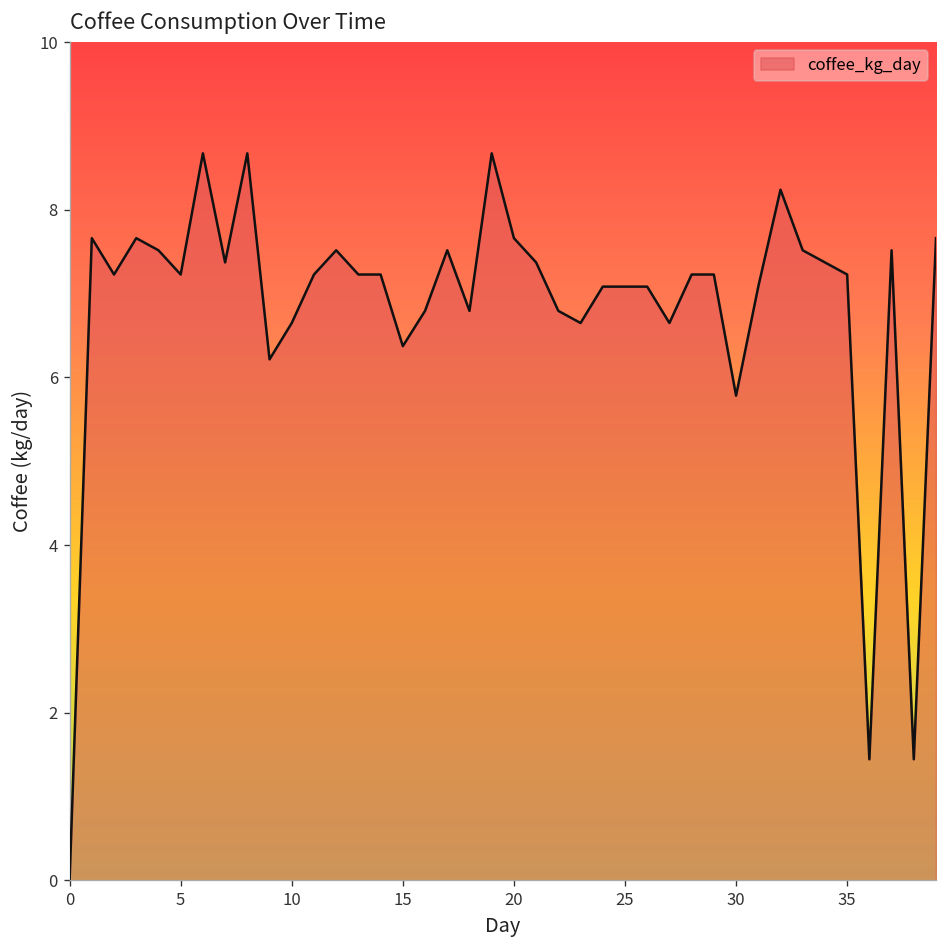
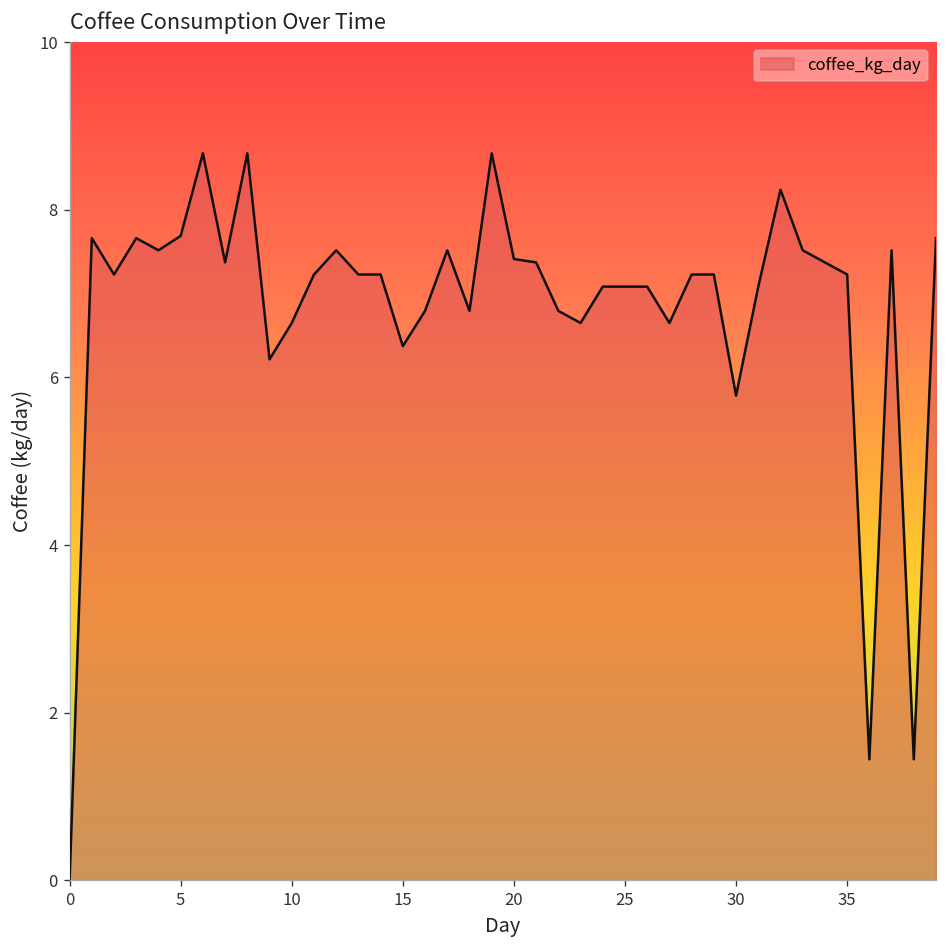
  {
    "0": 0.0,
-   "5": 7.2,
+   "5": 7.7,
    "10": 6.6,
    "15": 6.4,
-   "20": 7.7,
+   "20": 7.4,
    "25": 7.1,
    "30": 5.8,
    "35": 7.2
  }
